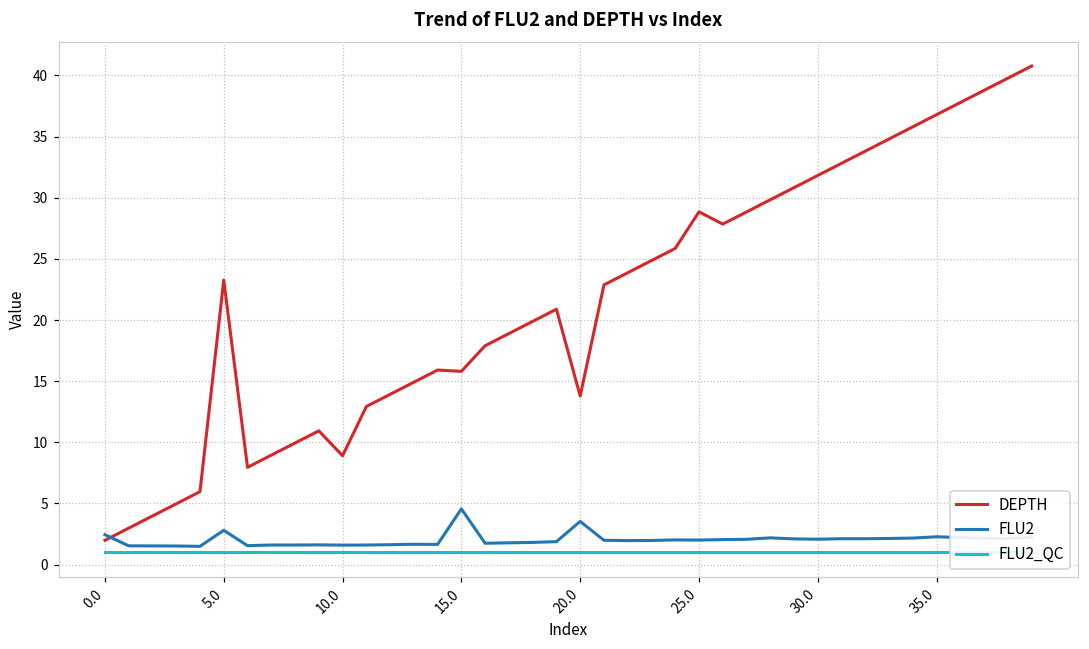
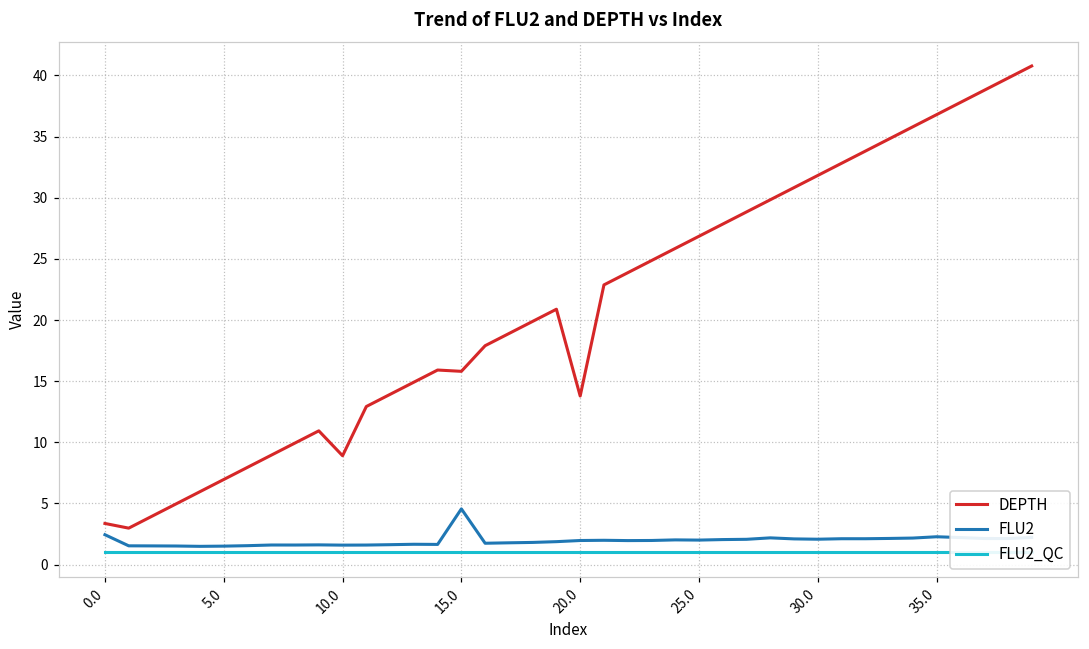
  {
    "DEPTH": {
-     "0.0": 2.0,
-     "5.0": 23.3,
+     "0.0": 3.4,
+     "5.0": 7.0,
      "10.0": 8.9,
      "15.0": 15.8,
      "20.0": 13.8,
-     "25.0": 28.8,
+     "25.0": 26.8,
      "30.0": 31.8,
      "35.0": 36.8
    },
    "FLU2": {
      "0.0": 2.4,
-     "5.0": 2.8,
+     "5.0": 1.5,
      "10.0": 1.6,
      "15.0": 4.6,
-     "20.0": 3.5,
+     "20.0": 2.0,
      "25.0": 2.0,
      "30.0": 2.1,
      "35.0": 2.3
    },
    "FLU2_QC": {
      "0.0": 1.0,
      "5.0": 1.0,
      "10.0": 1.0,
      "15.0": 1.0,
      "20.0": 1.0,
      "25.0": 1.0,
      "30.0": 1.0,
      "35.0": 1.0
    }
  }
